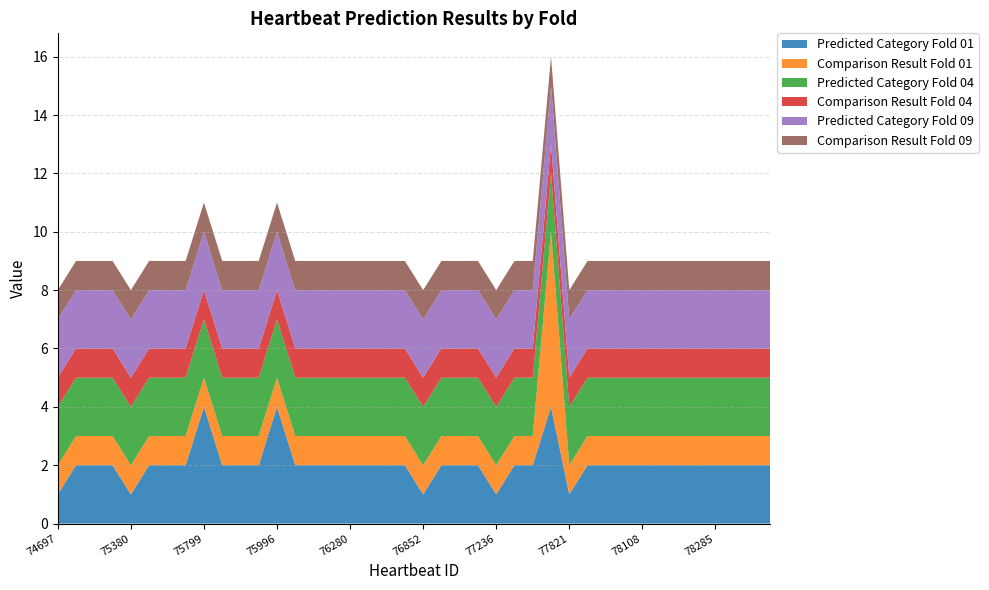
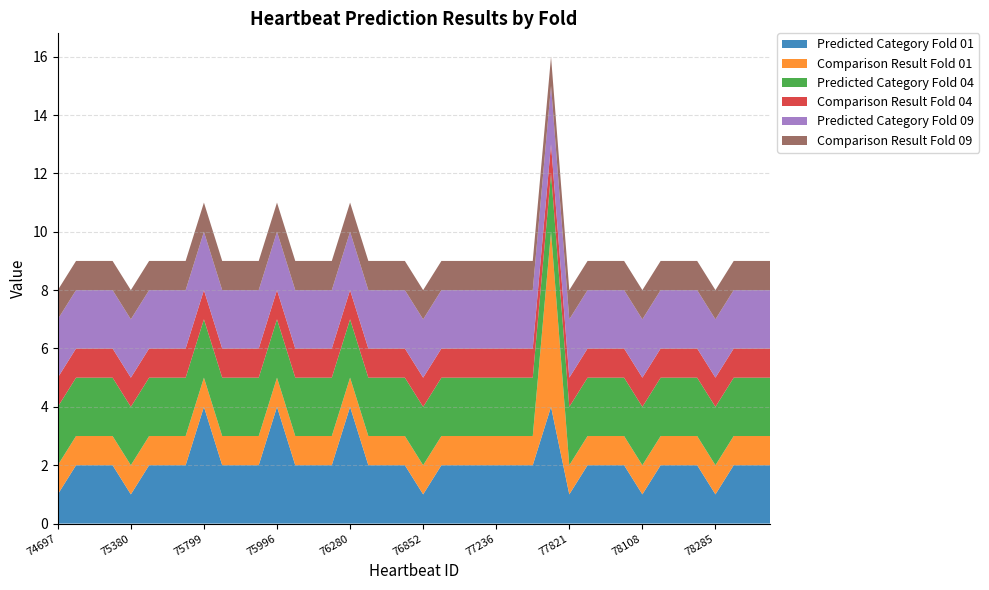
  {
    "Predicted Category Fold 01": {
      "74697": 1,
      "75380": 1,
      "75799": 4,
      "75996": 4,
-     "76280": 2,
+     "76280": 4,
      "76852": 1,
-     "77236": 1,
+     "77236": 2,
      "77821": 1,
-     "78108": 2,
-     "78285": 2
+     "78108": 1,
+     "78285": 1
    },
    "Comparison Result Fold 01": {
      "74697": 1,
      "75380": 1,
      "75799": 1,
      "75996": 1,
      "76280": 1,
      "76852": 1,
      "77236": 1,
      "77821": 1,
      "78108": 1,
      "78285": 1
    },
    "Predicted Category Fold 04": {
      "74697": 2,
      "75380": 2,
      "75799": 2,
      "75996": 2,
      "76280": 2,
      "76852": 2,
      "77236": 2,
      "77821": 2,
      "78108": 2,
      "78285": 2
    },
    "Comparison Result Fold 04": {
      "74697": 1,
      "75380": 1,
      "75799": 1,
      "75996": 1,
      "76280": 1,
      "76852": 1,
      "77236": 1,
      "77821": 1,
      "78108": 1,
      "78285": 1
    },
    "Predicted Category Fold 09": {
      "74697": 2,
      "75380": 2,
      "75799": 2,
      "75996": 2,
      "76280": 2,
      "76852": 2,
      "77236": 2,
      "77821": 2,
      "78108": 2,
      "78285": 2
    },
    "Comparison Result Fold 09": {
      "74697": 1,
      "75380": 1,
      "75799": 1,
      "75996": 1,
      "76280": 1,
      "76852": 1,
      "77236": 1,
      "77821": 1,
      "78108": 1,
      "78285": 1
    }
  }
